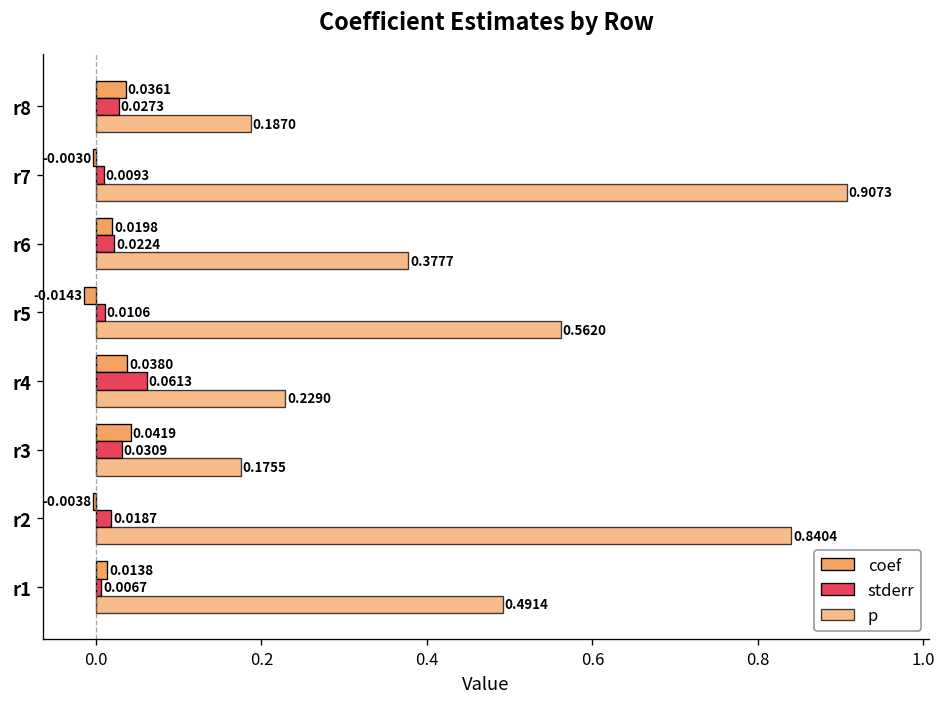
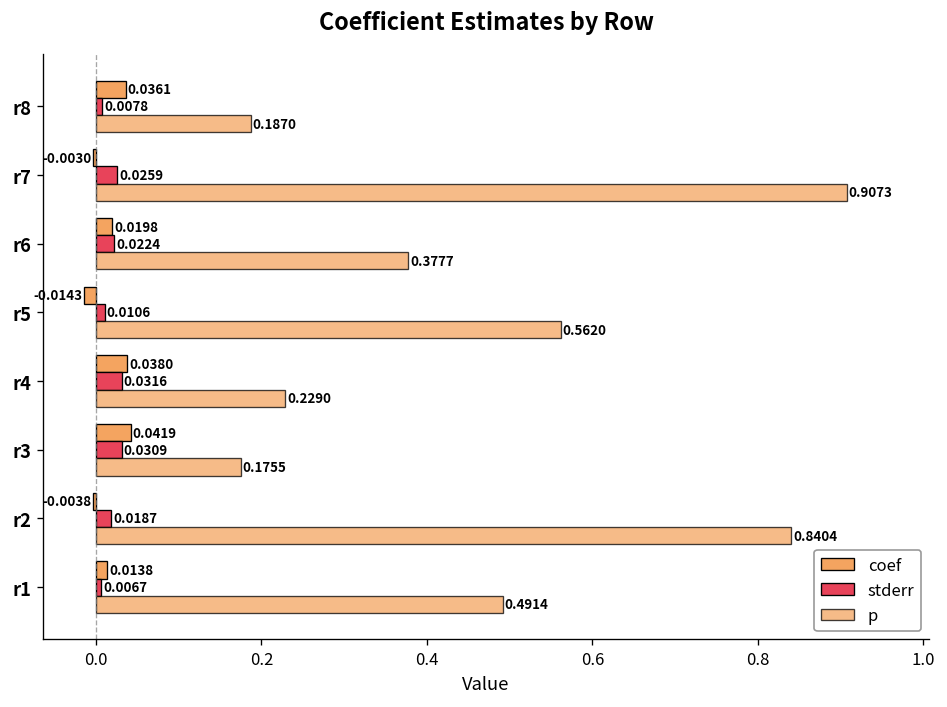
  {
    "stderr": {
-     "r8": 0.0273,
-     "r7": 0.0093,
+     "r8": 0.0078,
+     "r7": 0.0259,
      "r6": 0.0224,
      "r5": 0.0106,
-     "r4": 0.0613,
+     "r4": 0.0316,
      "r3": 0.0309,
      "r2": 0.0187,
      "r1": 0.0067
    }
  }
